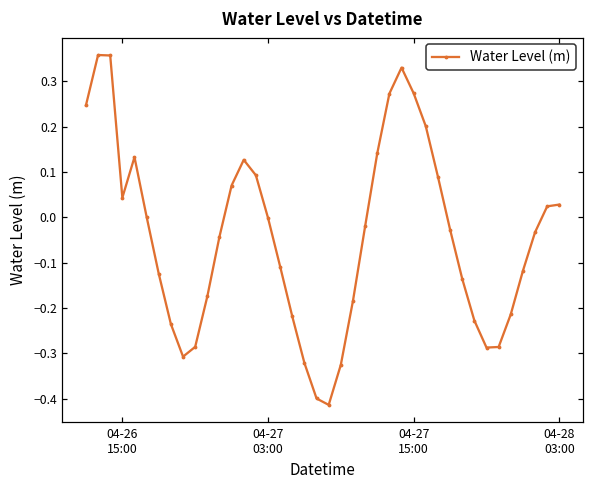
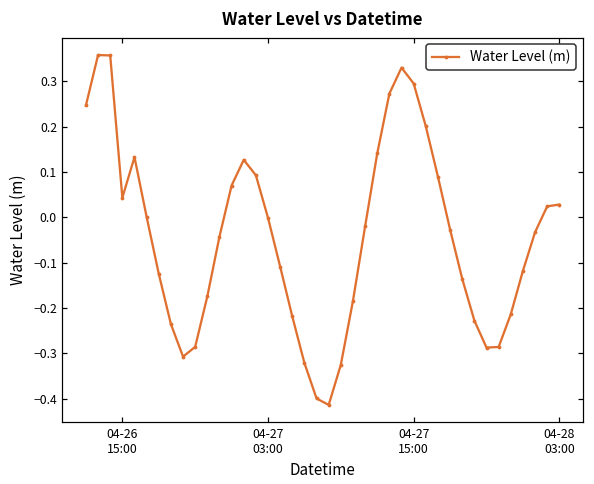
  {
    "04-26 15:00": 0.04,
    "04-27 03:00": 0.00,
-   "04-27 15:00": 0.27,
+   "04-27 15:00": 0.30,
    "04-28 03:00": 0.03
  }
